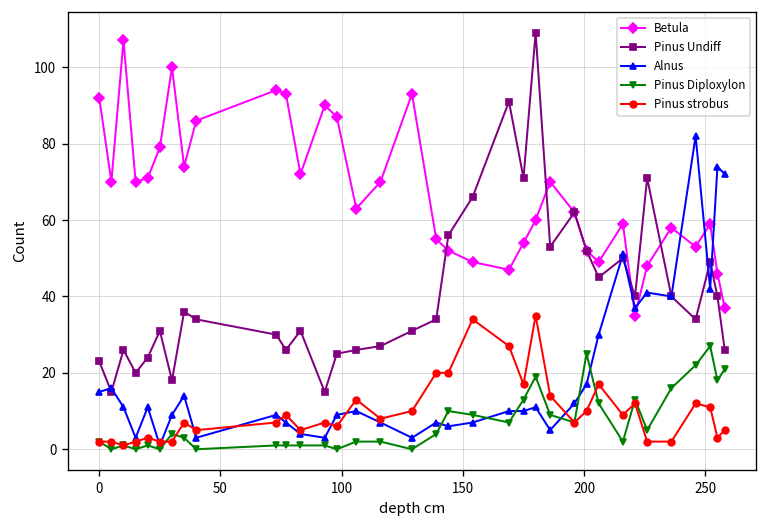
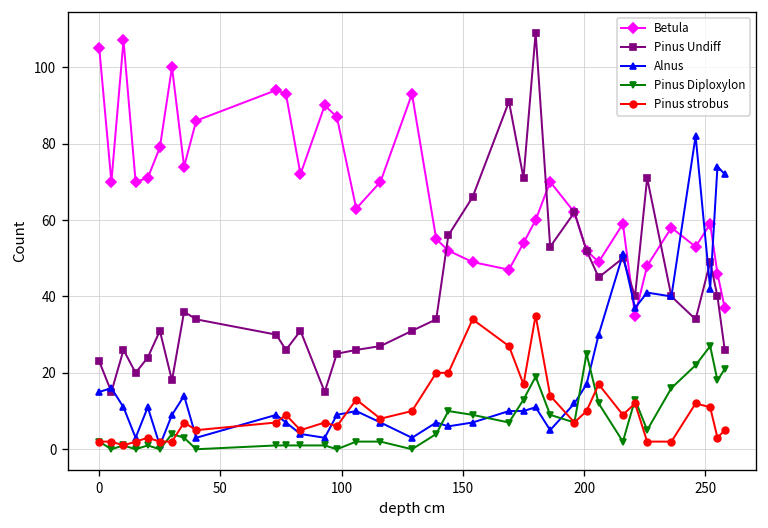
  {
    "Betula": {
-     "0": 92
+     "0": 105
    },
    "Pinus Undiff": {
      "0": 23
    },
    "Alnus": {
      "0": 15
    }
  }
